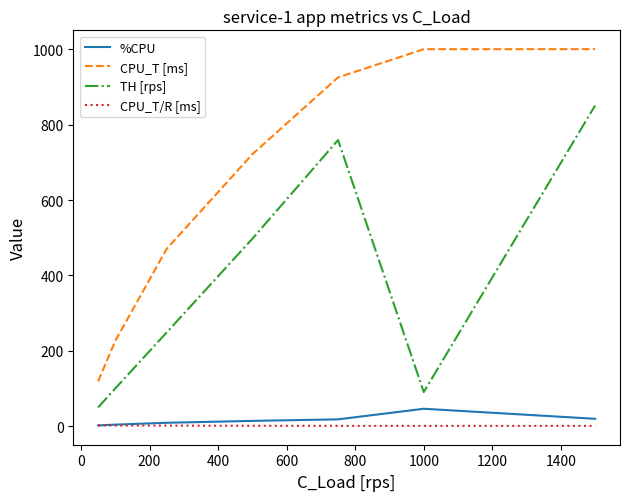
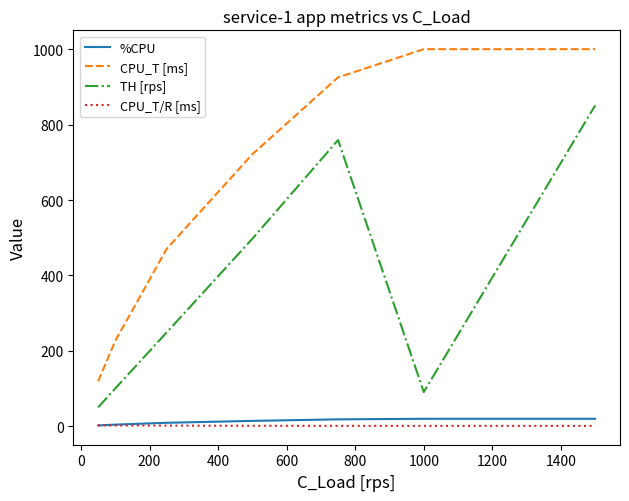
  {
    "%CPU": {
-     "1000": 50
+     "1000": 20
    },
    "CPU_T [ms]": {
      "1000": 1000
    },
    "TH [rps]": {
      "1000": 90
    },
    "CPU_T/R [ms]": {
      "1000": 0
    }
  }
